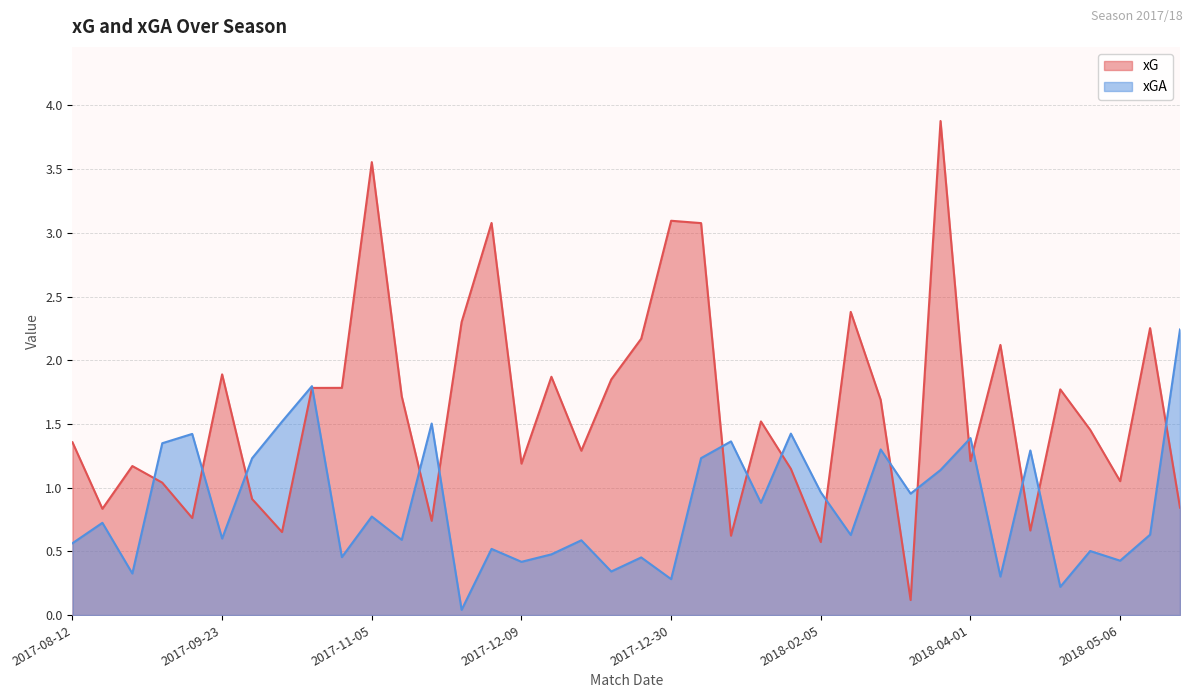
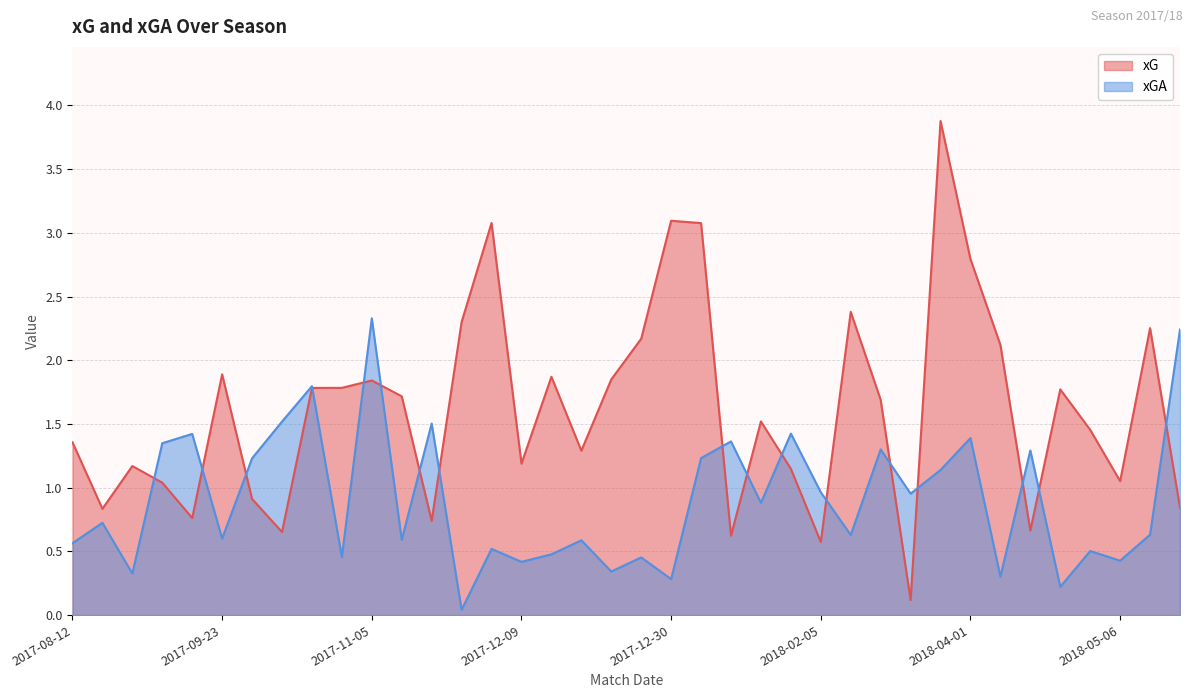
  {
    "xG": {
      "2017-08-12": 1.36,
      "2017-09-23": 1.89,
-     "2017-11-05": 3.56,
+     "2017-11-05": 1.84,
      "2017-12-09": 1.19,
      "2017-12-30": 3.10,
      "2018-02-05": 0.57,
-     "2018-04-01": 1.21,
+     "2018-04-01": 2.79,
      "2018-05-06": 1.05
    },
    "xGA": {
      "2017-08-12": 0.56,
      "2017-09-23": 0.60,
-     "2017-11-05": 0.77,
+     "2017-11-05": 2.33,
      "2017-12-09": 0.42,
      "2017-12-30": 0.28,
      "2018-02-05": 0.96,
      "2018-04-01": 1.39,
      "2018-05-06": 0.43
    }
  }
